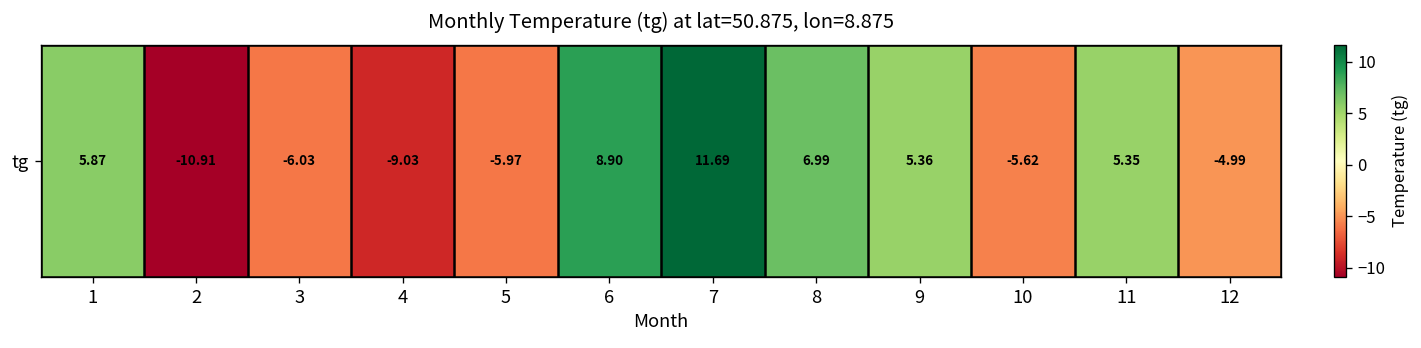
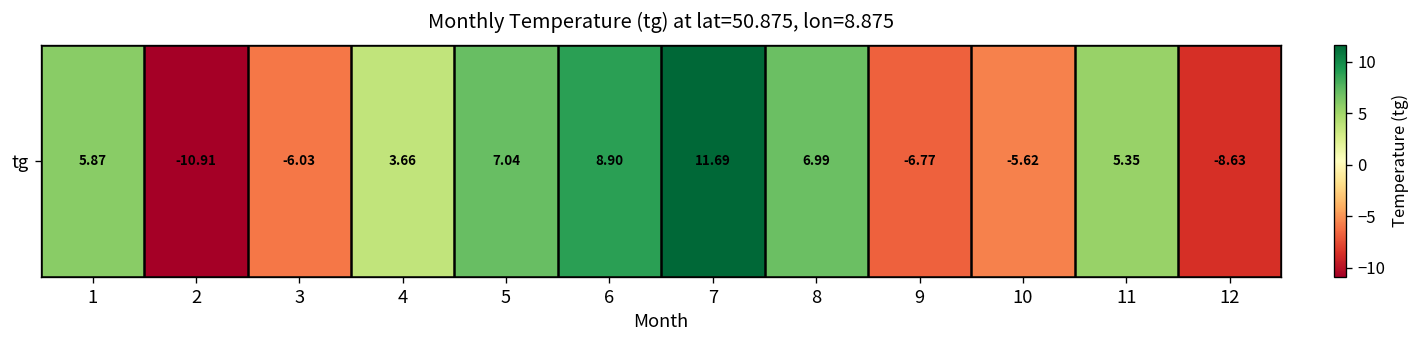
  {
    "tg": {
      "1": 5.87,
      "2": -10.91,
      "3": -6.03,
-     "4": -9.03,
-     "5": -5.97,
+     "4": 3.66,
+     "5": 7.04,
      "6": 8.90,
      "7": 11.69,
      "8": 6.99,
-     "9": 5.36,
+     "9": -6.77,
      "10": -5.62,
      "11": 5.35,
-     "12": -4.99
+     "12": -8.63
    }
  }
